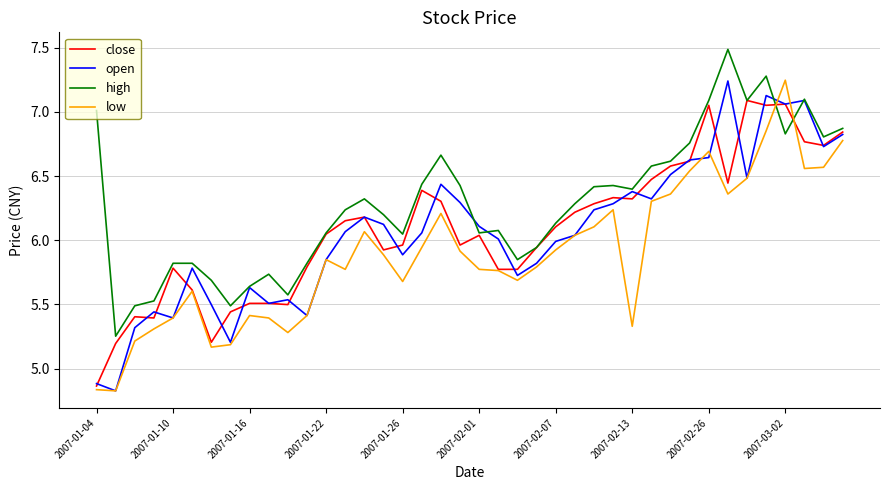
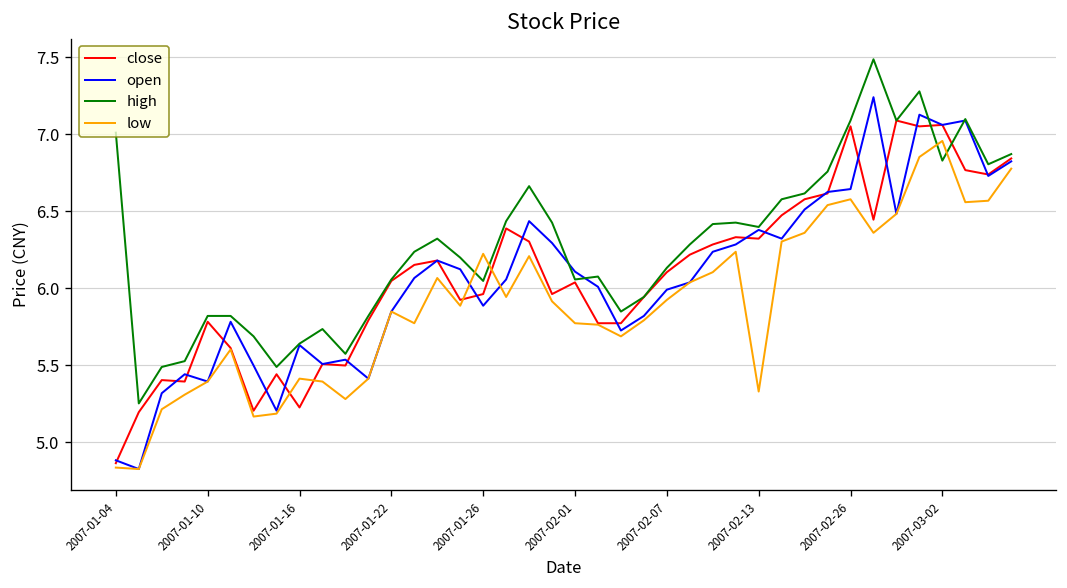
  {
    "close": {
      "2007-01-10": 5.78,
-     "2007-01-16": 5.51,
+     "2007-01-16": 5.23,
      "2007-01-26": 5.96,
      "2007-02-07": 6.10,
      "2007-02-13": 6.32,
      "2007-02-26": 7.05
    },
    "open": {
      "2007-01-26": 5.89,
      "2007-02-01": 6.11,
      "2007-02-07": 5.99,
      "2007-02-26": 6.64
    },
    "high": {
      "2007-01-10": 5.82,
      "2007-01-26": 6.05,
      "2007-02-07": 6.13,
      "2007-02-26": 7.09,
      "2007-03-02": 6.83
    },
    "low": {
      "2007-01-04": 4.84,
      "2007-01-16": 5.41,
-     "2007-01-26": 5.68,
+     "2007-01-26": 6.22,
      "2007-02-01": 5.77,
      "2007-02-07": 5.92,
      "2007-02-13": 5.33,
-     "2007-02-26": 6.69,
-     "2007-03-02": 7.25
+     "2007-02-26": 6.58,
+     "2007-03-02": 6.96
    }
  }
